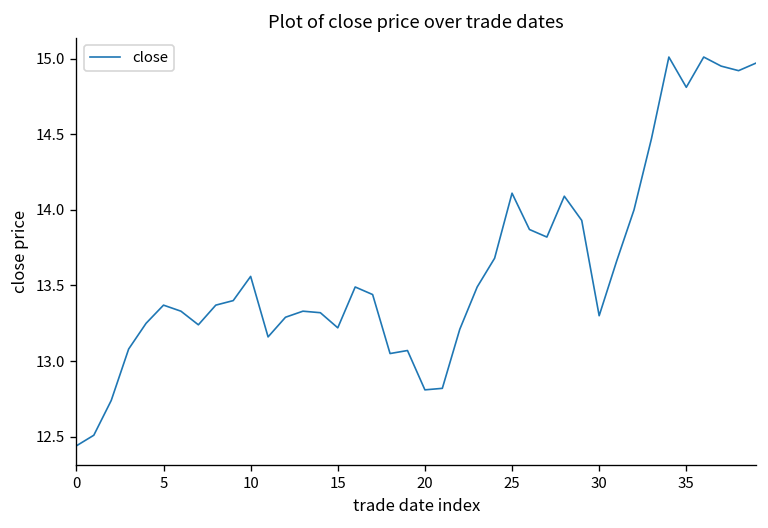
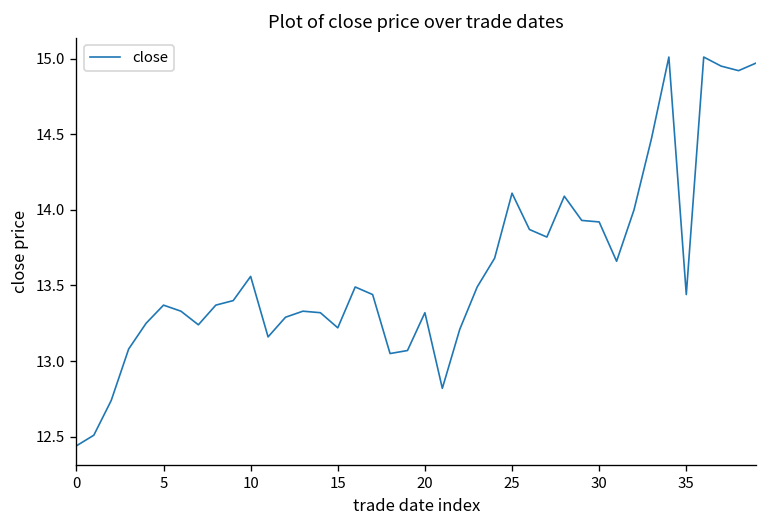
  {
    "0": 12.44,
    "5": 13.37,
    "10": 13.56,
    "15": 13.22,
-   "20": 12.81,
+   "20": 13.32,
    "25": 14.11,
-   "30": 13.30,
-   "35": 14.81
+   "30": 13.92,
+   "35": 13.44
  }
